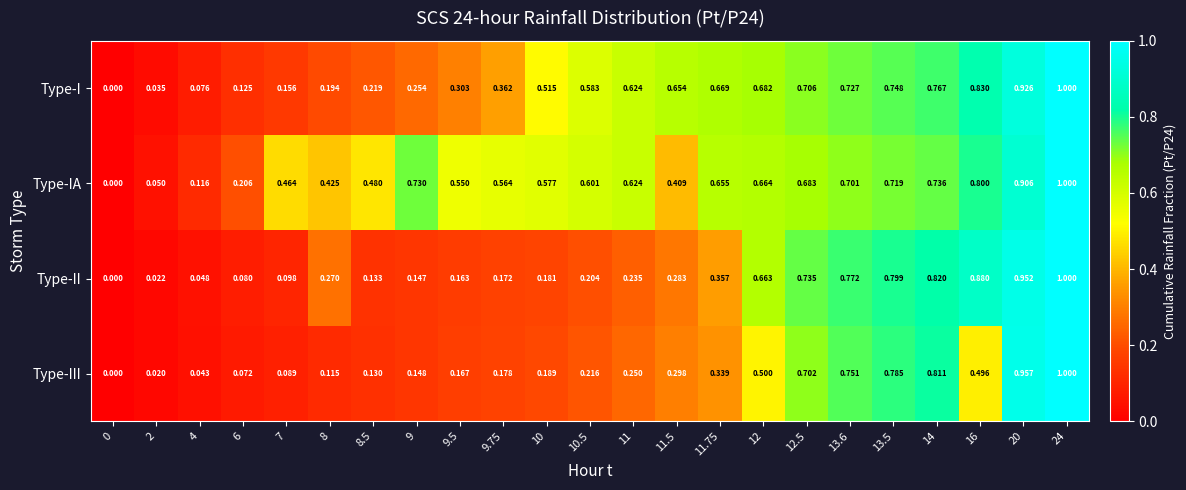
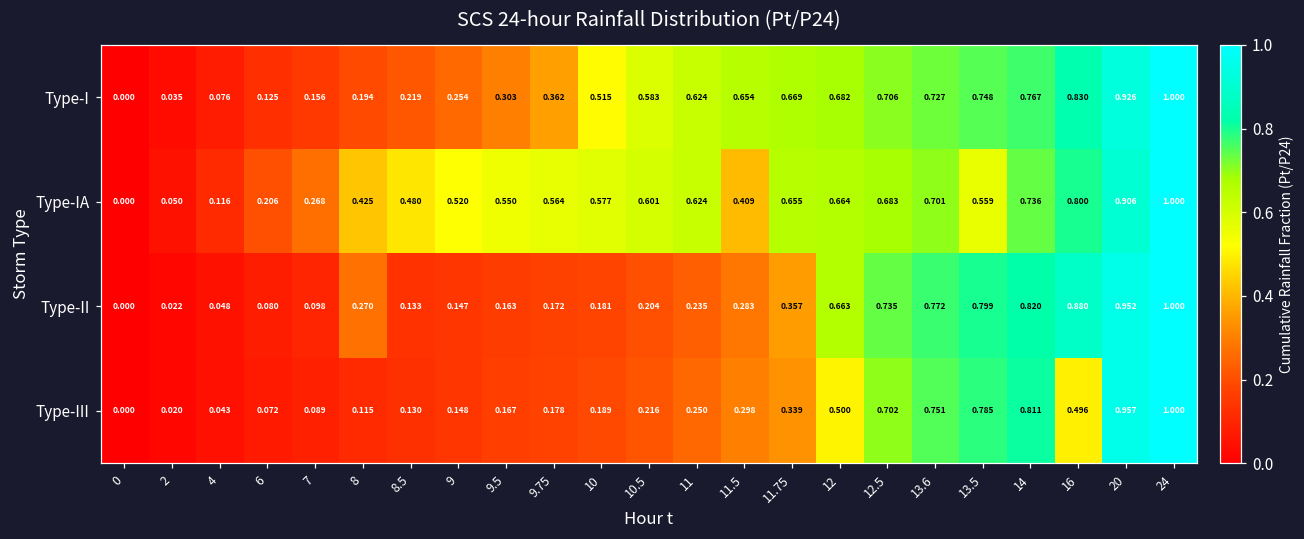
  {
    "Type-I": {
      "0": 0.000,
      "2": 0.035,
      "4": 0.076,
      "6": 0.125,
      "7": 0.156,
      "8": 0.194,
      "8.5": 0.219,
      "9": 0.254,
      "9.5": 0.303,
      "9.75": 0.362,
      "10": 0.515,
      "10.5": 0.583,
      "11": 0.624,
      "11.5": 0.654,
      "11.75": 0.669,
      "12": 0.682,
      "12.5": 0.706,
      "13.6": 0.727,
      "13.5": 0.748,
      "14": 0.767,
      "16": 0.830,
      "20": 0.926,
      "24": 1.000
    },
    "Type-IA": {
      "0": 0.000,
      "2": 0.050,
      "4": 0.116,
      "6": 0.206,
-     "7": 0.464,
+     "7": 0.268,
      "8": 0.425,
      "8.5": 0.480,
-     "9": 0.730,
+     "9": 0.520,
      "9.5": 0.550,
      "9.75": 0.564,
      "10": 0.577,
      "10.5": 0.601,
      "11": 0.624,
      "11.5": 0.409,
      "11.75": 0.655,
      "12": 0.664,
      "12.5": 0.683,
      "13.6": 0.701,
-     "13.5": 0.719,
+     "13.5": 0.559,
      "14": 0.736,
      "16": 0.800,
      "20": 0.906,
      "24": 1.000
    },
    "Type-II": {
      "0": 0.000,
      "2": 0.022,
      "4": 0.048,
      "6": 0.080,
      "7": 0.098,
      "8": 0.270,
      "8.5": 0.133,
      "9": 0.147,
      "9.5": 0.163,
      "9.75": 0.172,
      "10": 0.181,
      "10.5": 0.204,
      "11": 0.235,
      "11.5": 0.283,
      "11.75": 0.357,
      "12": 0.663,
      "12.5": 0.735,
      "13.6": 0.772,
      "13.5": 0.799,
      "14": 0.820,
      "16": 0.880,
      "20": 0.952,
      "24": 1.000
    },
    "Type-III": {
      "0": 0.000,
      "2": 0.020,
      "4": 0.043,
      "6": 0.072,
      "7": 0.089,
      "8": 0.115,
      "8.5": 0.130,
      "9": 0.148,
      "9.5": 0.167,
      "9.75": 0.178,
      "10": 0.189,
      "10.5": 0.216,
      "11": 0.250,
      "11.5": 0.298,
      "11.75": 0.339,
      "12": 0.500,
      "12.5": 0.702,
      "13.6": 0.751,
      "13.5": 0.785,
      "14": 0.811,
      "16": 0.496,
      "20": 0.957,
      "24": 1.000
    }
  }
